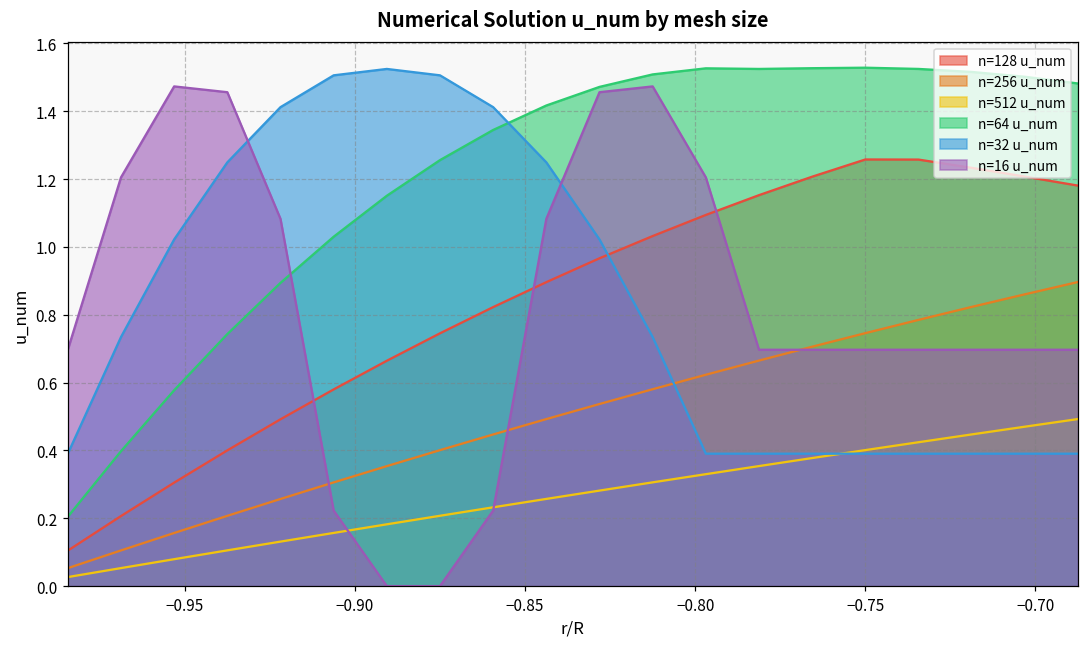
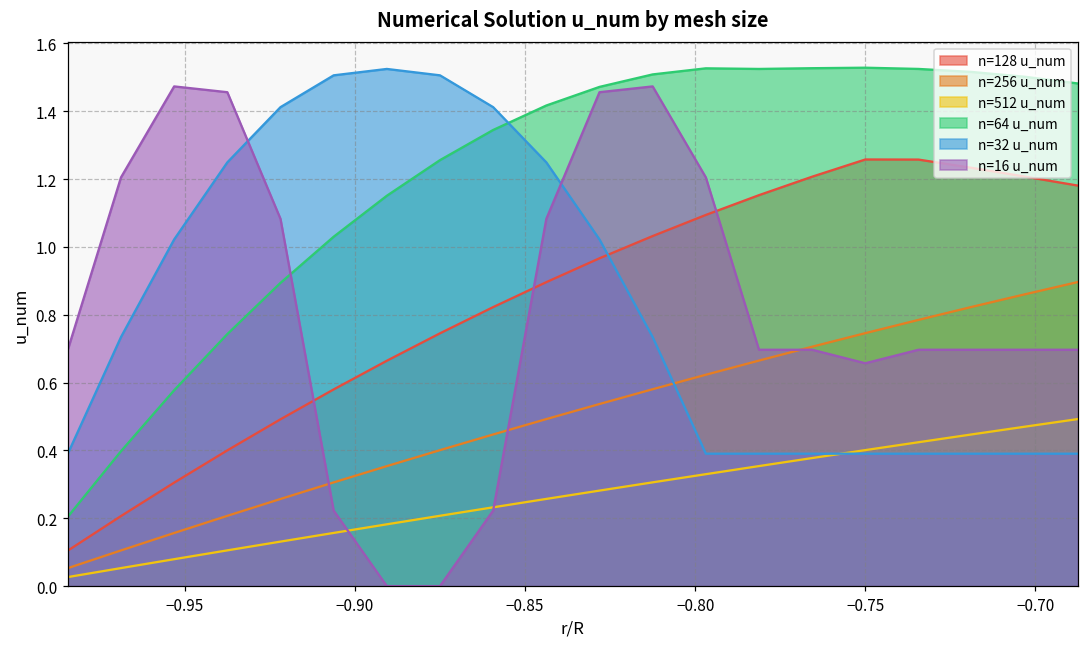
  {
    "n=512 u_num": {
      "−0.75": 0.40
    },
    "n=64 u_num": {
      "−0.75": 1.53
    },
    "n=32 u_num": {
      "−0.75": 0.39
    },
    "n=16 u_num": {
-     "−0.75": 0.70
+     "−0.75": 0.66
    }
  }
